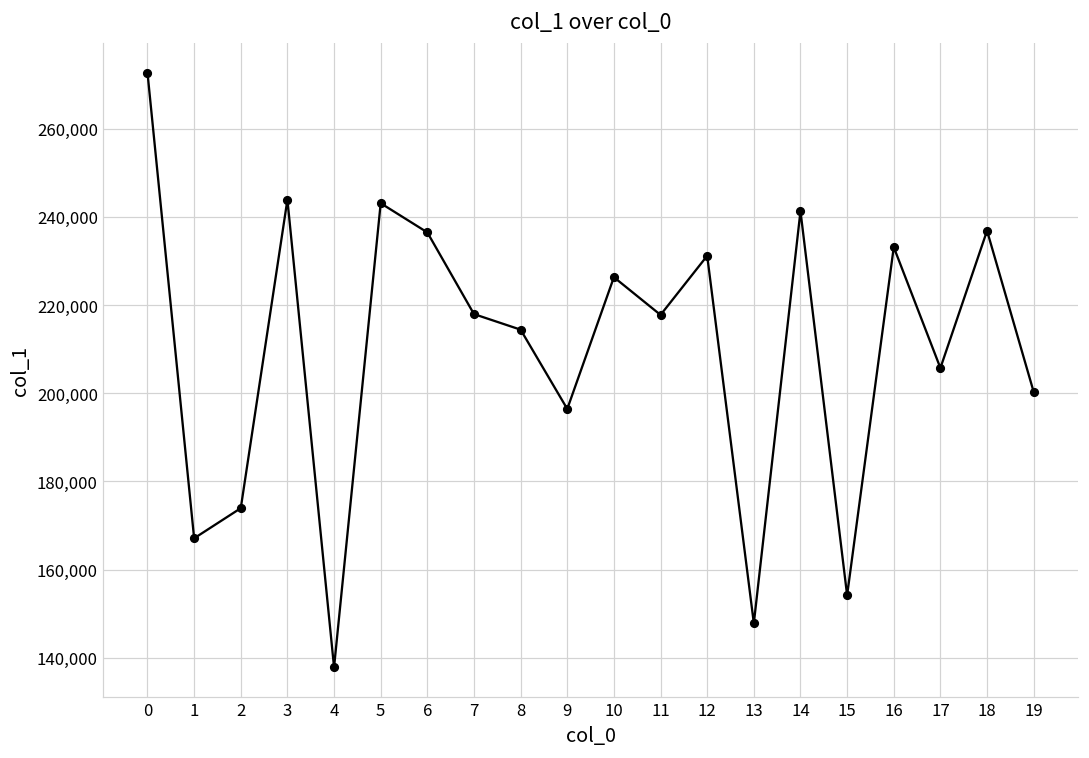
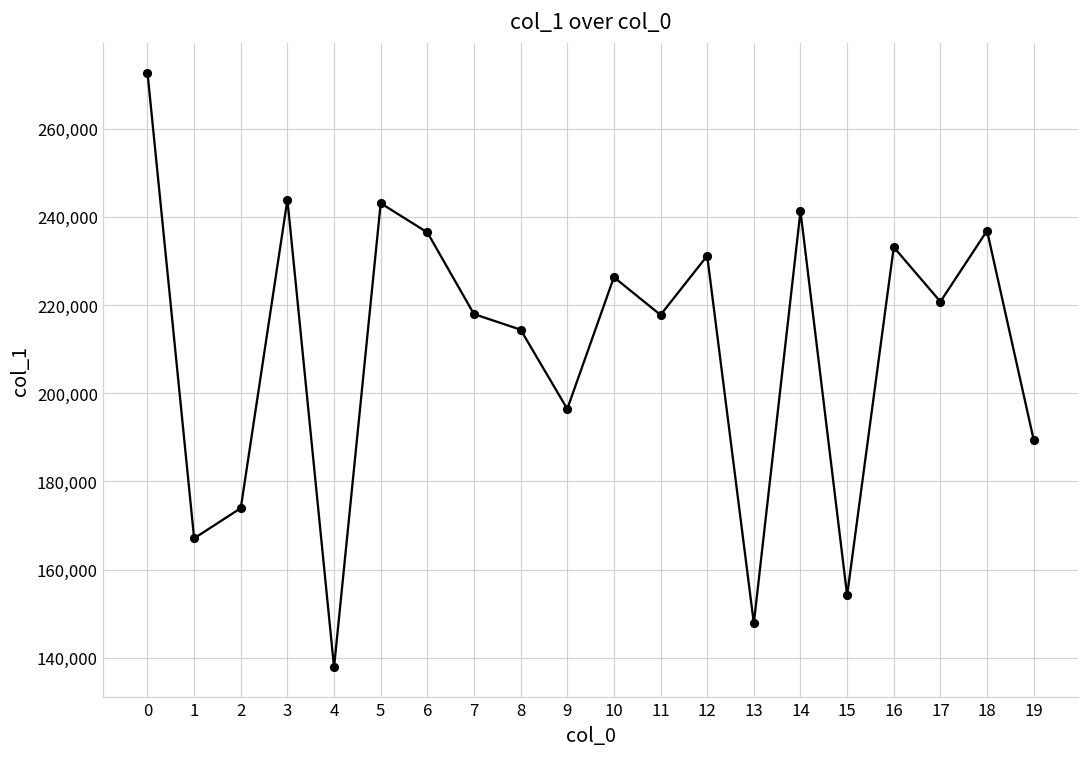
  {
    "0": "273,000",
    "1": "167,000",
    "2": "174,000",
    "3": "244,000",
    "4": "138,000",
    "5": "243,000",
    "6": "236,000",
    "7": "218,000",
    "8": "214,000",
    "9": "196,000",
    "10": "226,000",
    "11": "218,000",
    "12": "231,000",
    "13": "148,000",
    "14": "241,000",
    "15": "154,000",
    "16": "233,000",
-   "17": "206,000",
+   "17": "221,000",
    "18": "237,000",
-   "19": "200,000"
+   "19": "189,000"
  }
